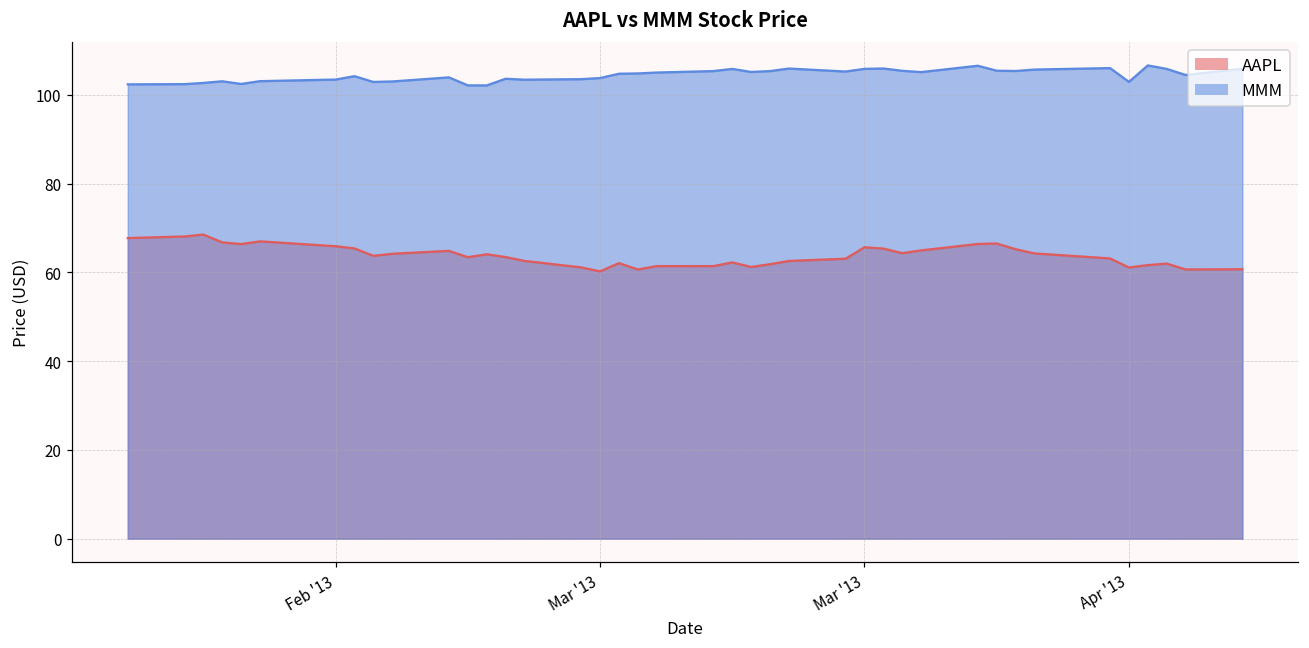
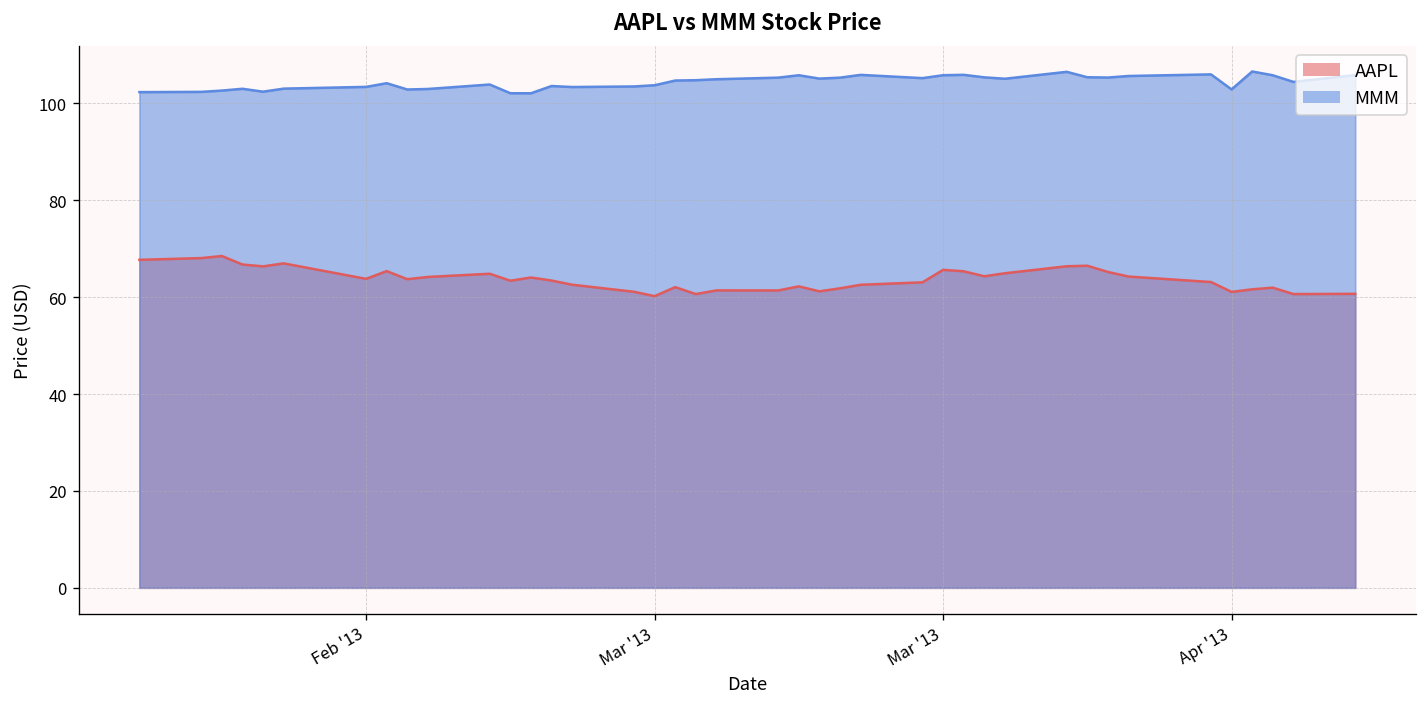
  {
    "AAPL": {
-     "Feb '13": 66,
+     "Feb '13": 64,
      "Apr '13": 61
    },
    "MMM": {
      "Feb '13": 103,
      "Apr '13": 103
    }
  }
